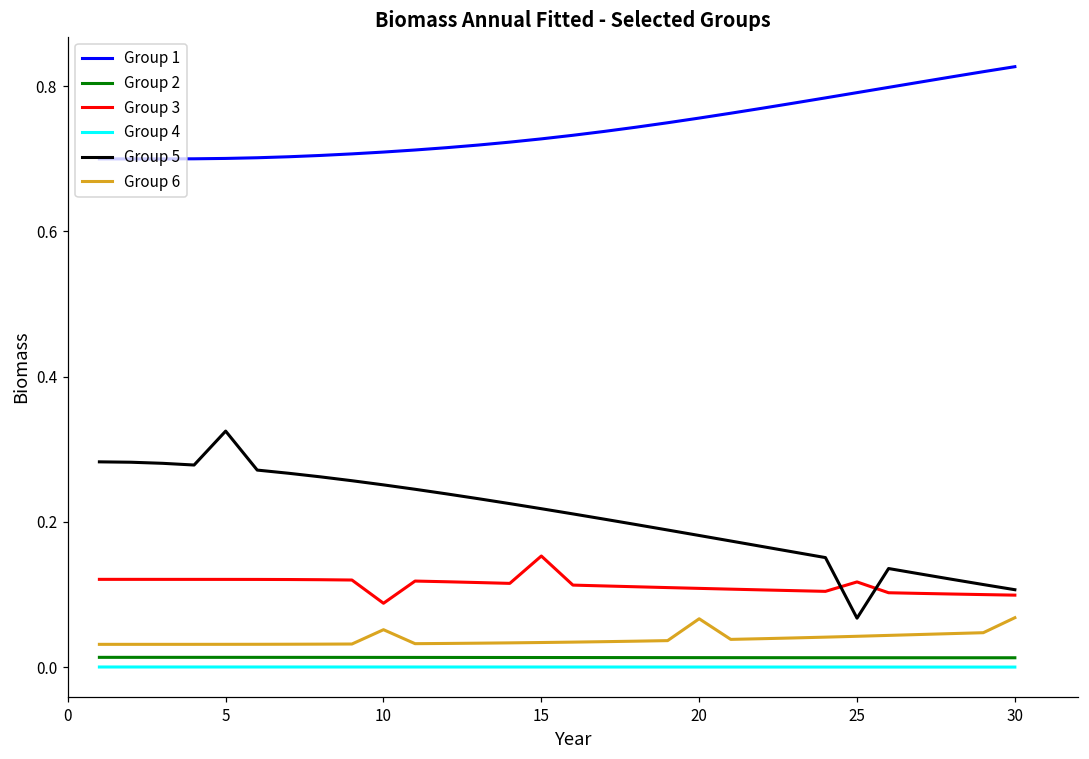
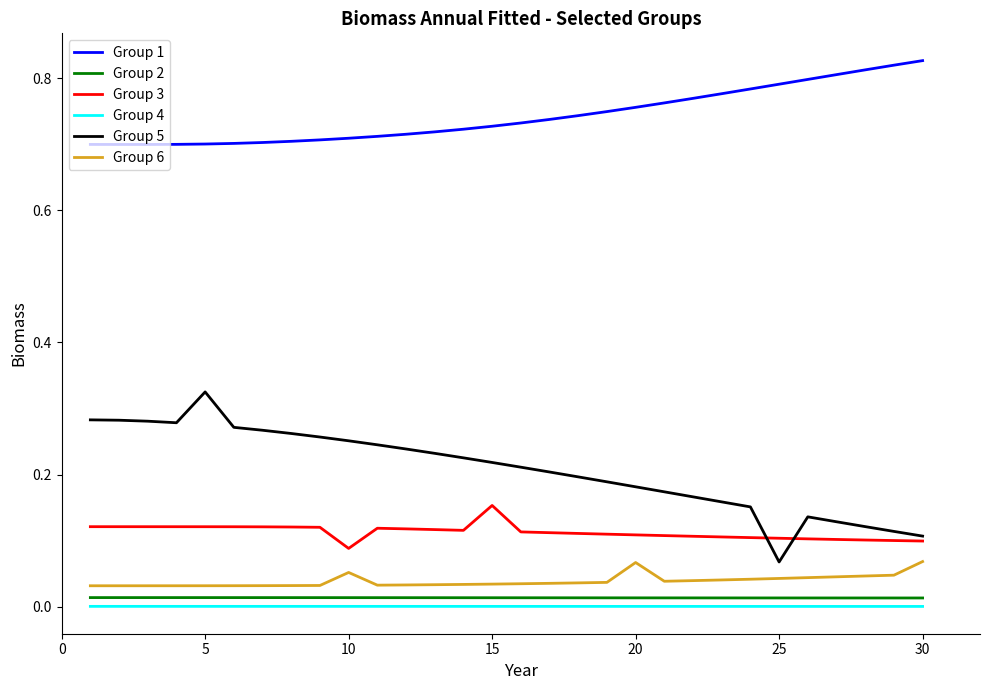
  {
    "Group 1": {
      "5": 0.70,
      "10": 0.71,
      "15": 0.73,
      "20": 0.76,
      "25": 0.79,
      "30": 0.83
    },
    "Group 2": {
      "5": 0.01,
      "10": 0.01,
      "15": 0.01,
      "20": 0.01,
      "25": 0.01,
      "30": 0.01
    },
    "Group 3": {
      "5": 0.12,
      "10": 0.09,
      "15": 0.15,
      "20": 0.11,
-     "25": 0.12,
+     "25": 0.10,
      "30": 0.10
    },
    "Group 4": {
      "5": 0.00,
      "10": 0.00,
      "15": 0.00,
      "20": 0.00,
      "25": 0.00,
      "30": 0.00
    },
    "Group 5": {
      "5": 0.33,
      "10": 0.25,
      "15": 0.22,
      "20": 0.18,
      "25": 0.07,
      "30": 0.11
    },
    "Group 6": {
      "5": 0.03,
      "10": 0.05,
      "15": 0.03,
      "20": 0.07,
      "25": 0.04,
      "30": 0.07
    }
  }
